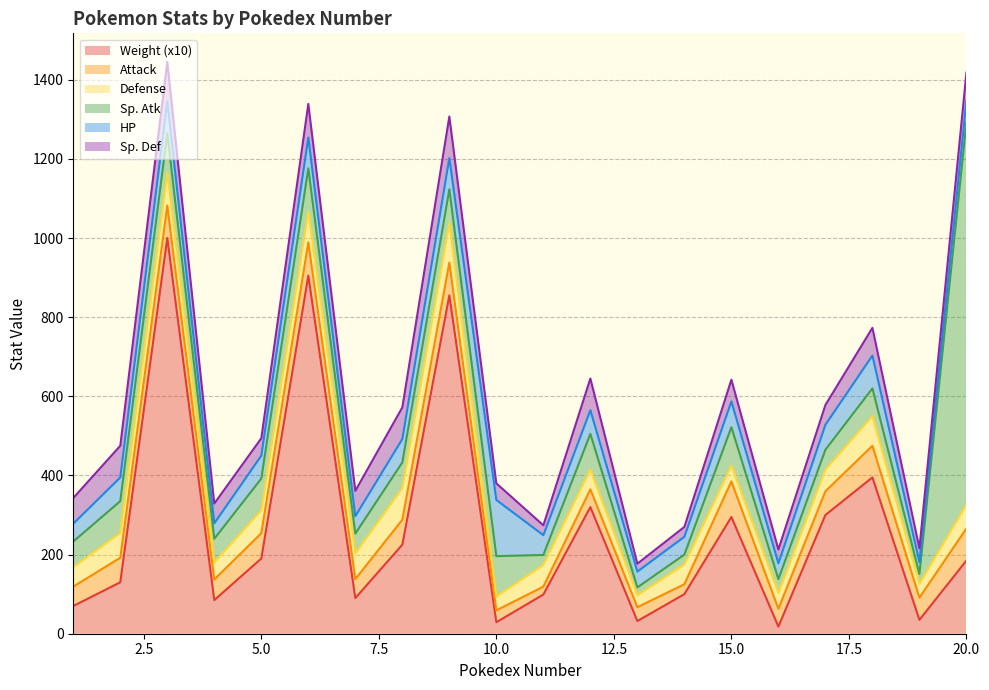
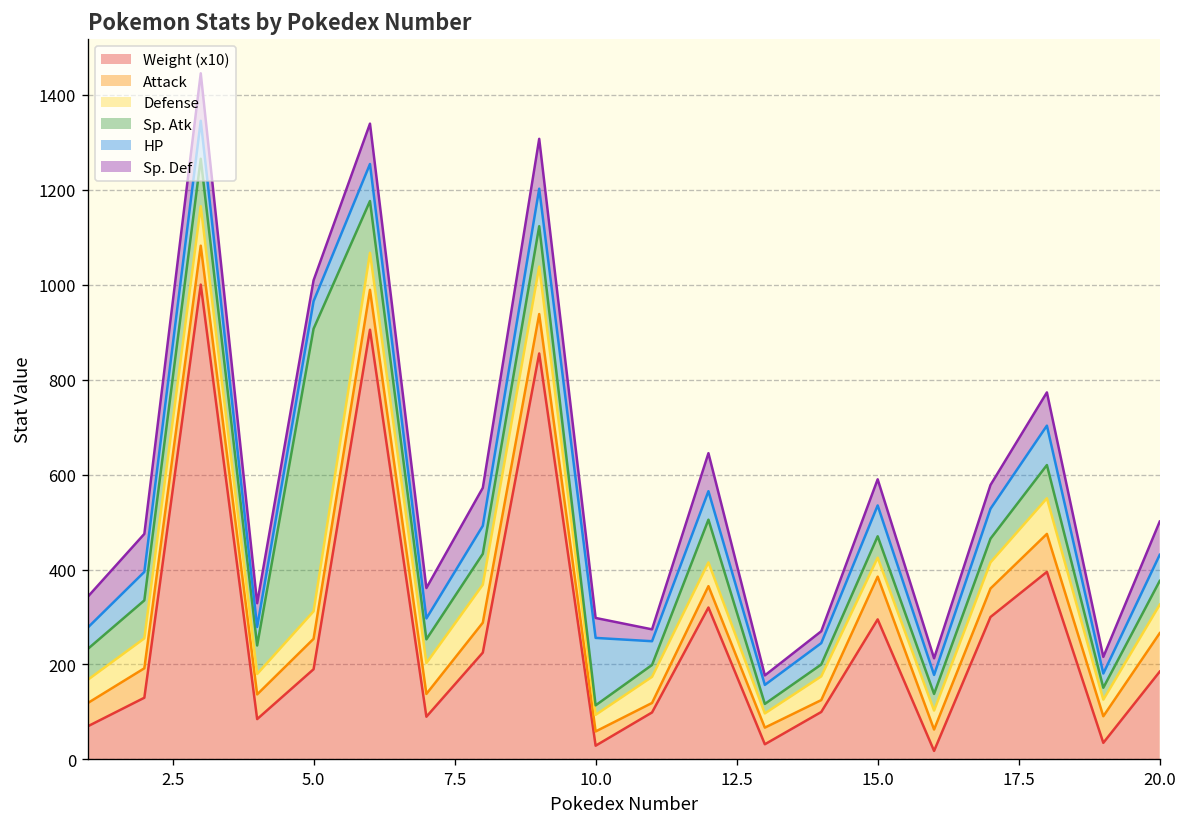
  {
    "Sp. Atk": {
-     "5.0": 80,
-     "10.0": 100,
-     "15.0": 100,
-     "20.0": 970
+     "5.0": 600,
+     "10.0": 20,
+     "15.0": 50,
+     "20.0": 50
    },
    "HP": {
      "5.0": 60,
      "10.0": 140,
      "15.0": 70,
      "20.0": 60
    },
    "Sp. Def": {
      "5.0": 40,
      "10.0": 40,
      "15.0": 60,
      "20.0": 70
    }
  }
